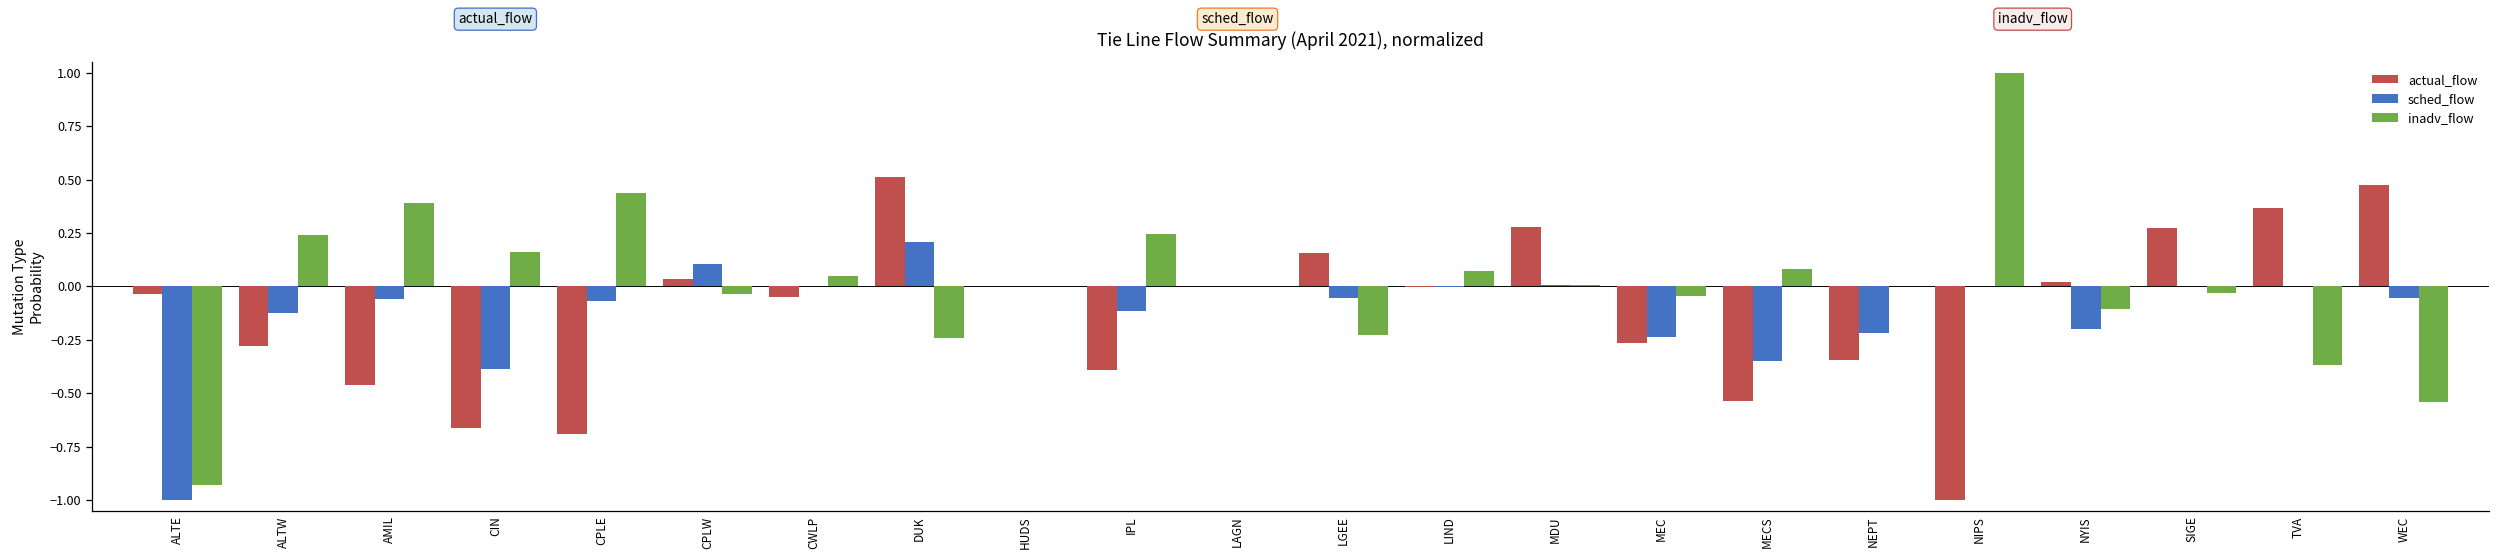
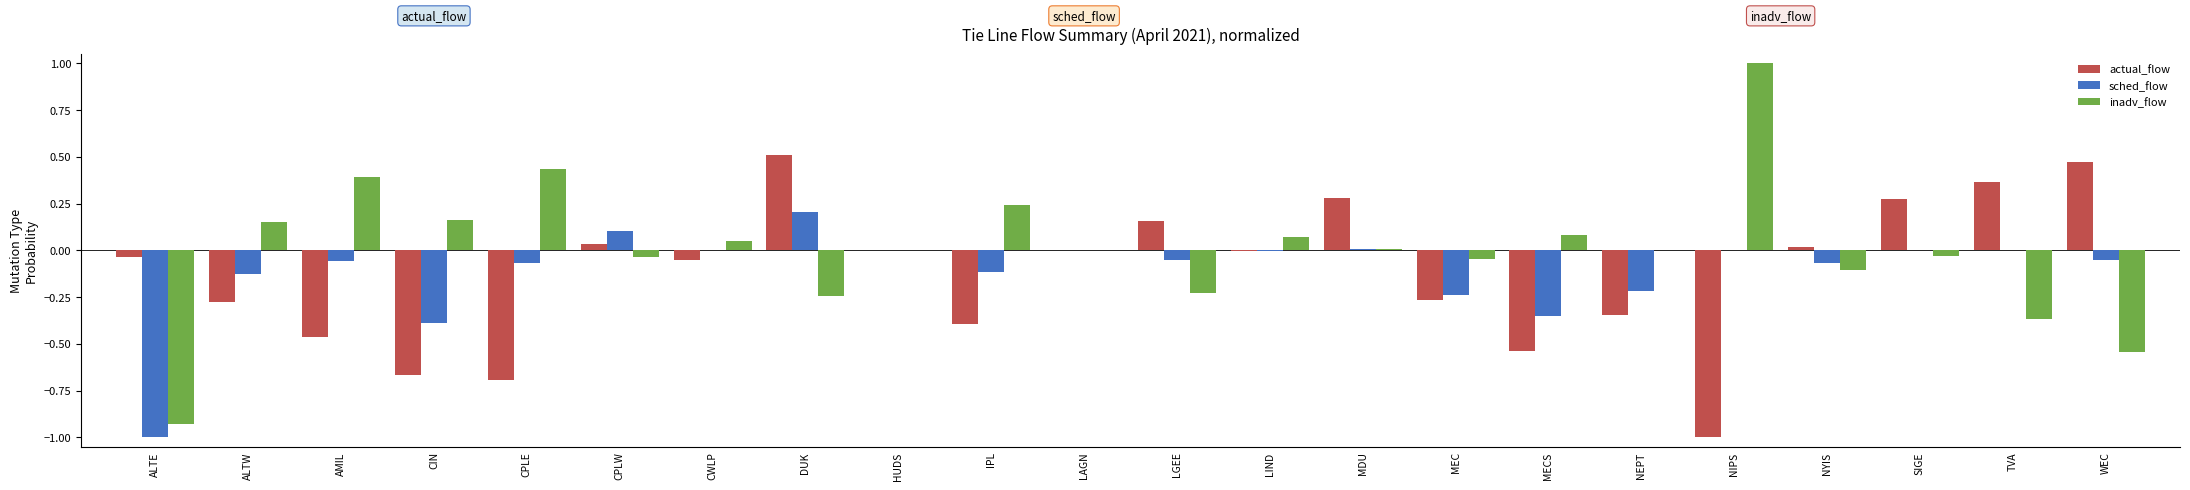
  {
    "actual_flow": {
      "ALTE": -0.04,
      "ALTW": -0.28,
      "AMIL": -0.46,
      "CIN": -0.67,
      "CPLE": -0.69,
      "CPLW": 0.03,
      "CWLP": -0.05,
      "DUK": 0.51,
      "HUDS": 0.00,
      "IPL": -0.39,
      "LAGN": 0.00,
      "LGEE": 0.16,
      "MDU": 0.28,
      "MEC": -0.26,
      "MECS": -0.54,
      "NEPT": -0.35,
      "NIPS": -1.00,
      "NYIS": 0.02,
      "SIGE": 0.27,
      "TVA": 0.37,
      "WEC": 0.47
    },
    "sched_flow": {
      "ALTE": -1.00,
      "ALTW": -0.13,
      "AMIL": -0.06,
      "CIN": -0.39,
      "CPLE": -0.07,
      "CPLW": 0.10,
      "CWLP": 0.00,
      "DUK": 0.21,
      "HUDS": 0.00,
      "IPL": -0.11,
      "LAGN": 0.00,
      "LGEE": -0.05,
      "MEC": -0.24,
      "MECS": -0.35,
      "NEPT": -0.22,
      "NIPS": 0.00,
-     "NYIS": -0.20,
+     "NYIS": -0.07,
      "SIGE": 0.00,
      "TVA": 0.00,
      "WEC": -0.05
    },
    "inadv_flow": {
      "ALTE": -0.93,
-     "ALTW": 0.24,
+     "ALTW": 0.15,
      "AMIL": 0.39,
      "CIN": 0.16,
      "CPLE": 0.44,
      "CPLW": -0.03,
      "CWLP": 0.05,
      "DUK": -0.24,
      "HUDS": 0.00,
      "IPL": 0.24,
      "LAGN": 0.00,
      "LGEE": -0.23,
      "LIND": 0.07,
      "MEC": -0.04,
      "MECS": 0.08,
      "NEPT": 0.00,
      "NIPS": 1.00,
      "NYIS": -0.11,
      "SIGE": -0.03,
      "TVA": -0.37,
      "WEC": -0.54
    }
  }
